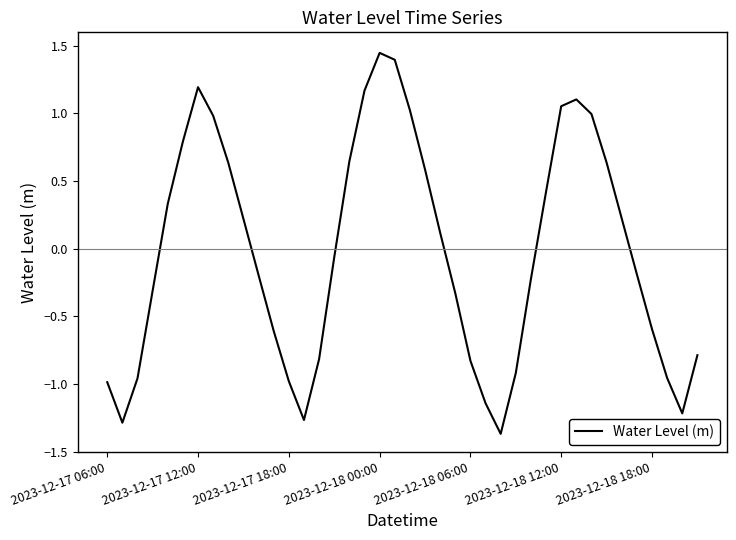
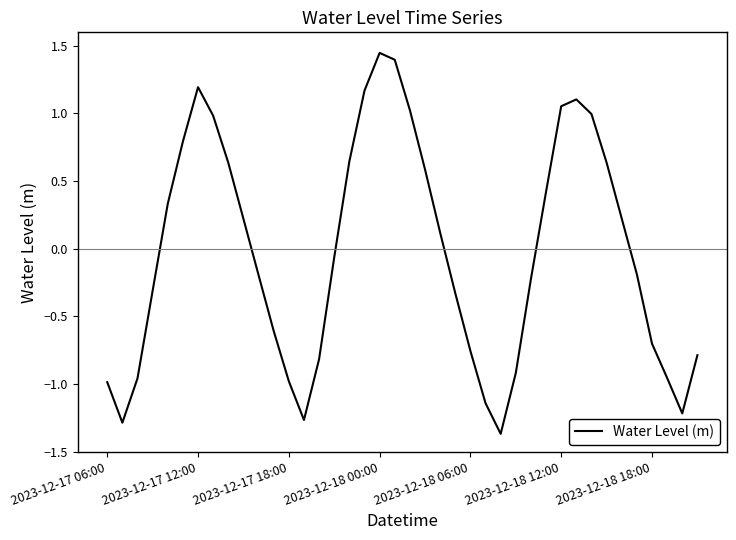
  {
    "2023-12-17 06:00": -0.99,
    "2023-12-17 12:00": 1.19,
    "2023-12-17 18:00": -0.98,
    "2023-12-18 00:00": 1.45,
-   "2023-12-18 06:00": -0.83,
+   "2023-12-18 06:00": -0.76,
    "2023-12-18 12:00": 1.05,
-   "2023-12-18 18:00": -0.59
+   "2023-12-18 18:00": -0.70
  }
